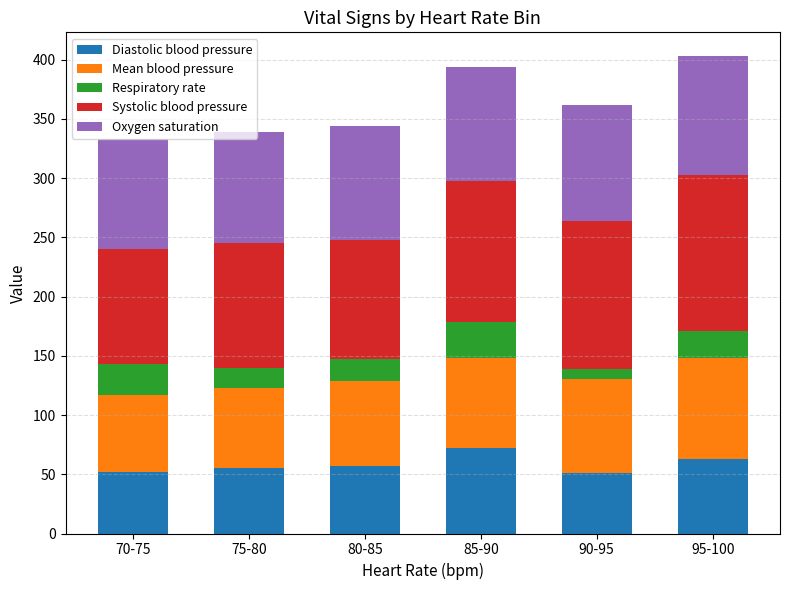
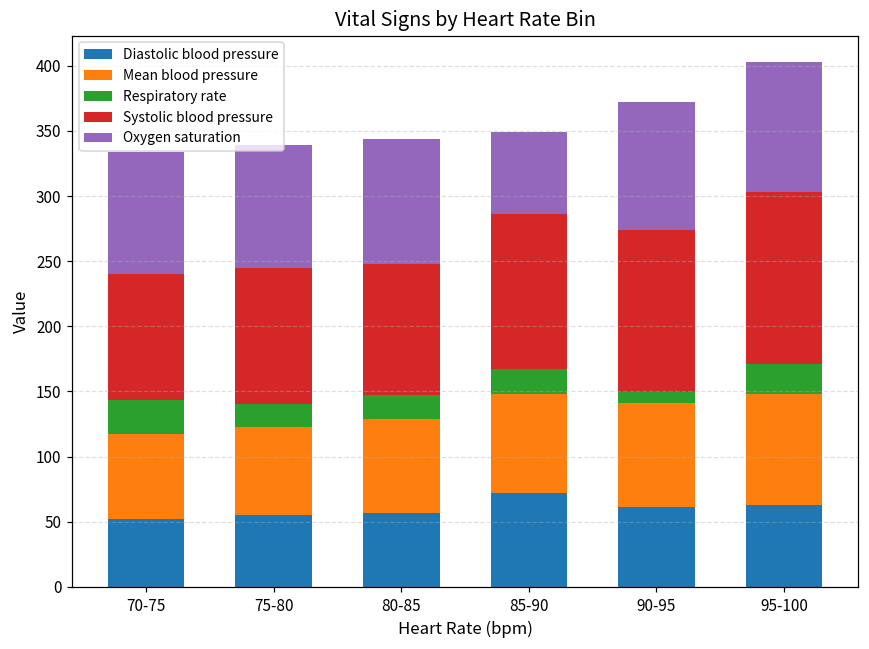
  {
    "Diastolic blood pressure": {
      "70-75": 52,
      "75-80": 55,
      "80-85": 57,
      "85-90": 72,
-     "90-95": 51,
+     "90-95": 61,
      "95-100": 63
    },
    "Mean blood pressure": {
      "70-75": 65,
      "75-80": 68,
      "80-85": 72,
      "85-90": 76,
      "90-95": 80,
      "95-100": 85
    },
    "Respiratory rate": {
      "70-75": 26,
      "75-80": 17,
      "80-85": 18,
-     "85-90": 30,
+     "85-90": 19,
      "90-95": 8,
      "95-100": 23
    },
    "Systolic blood pressure": {
      "70-75": 97,
      "75-80": 105,
      "80-85": 101,
      "85-90": 119,
      "90-95": 125,
      "95-100": 132
    },
    "Oxygen saturation": {
      "80-85": 96,
-     "85-90": 97,
+     "85-90": 63,
      "90-95": 98,
      "95-100": 100
    }
  }
